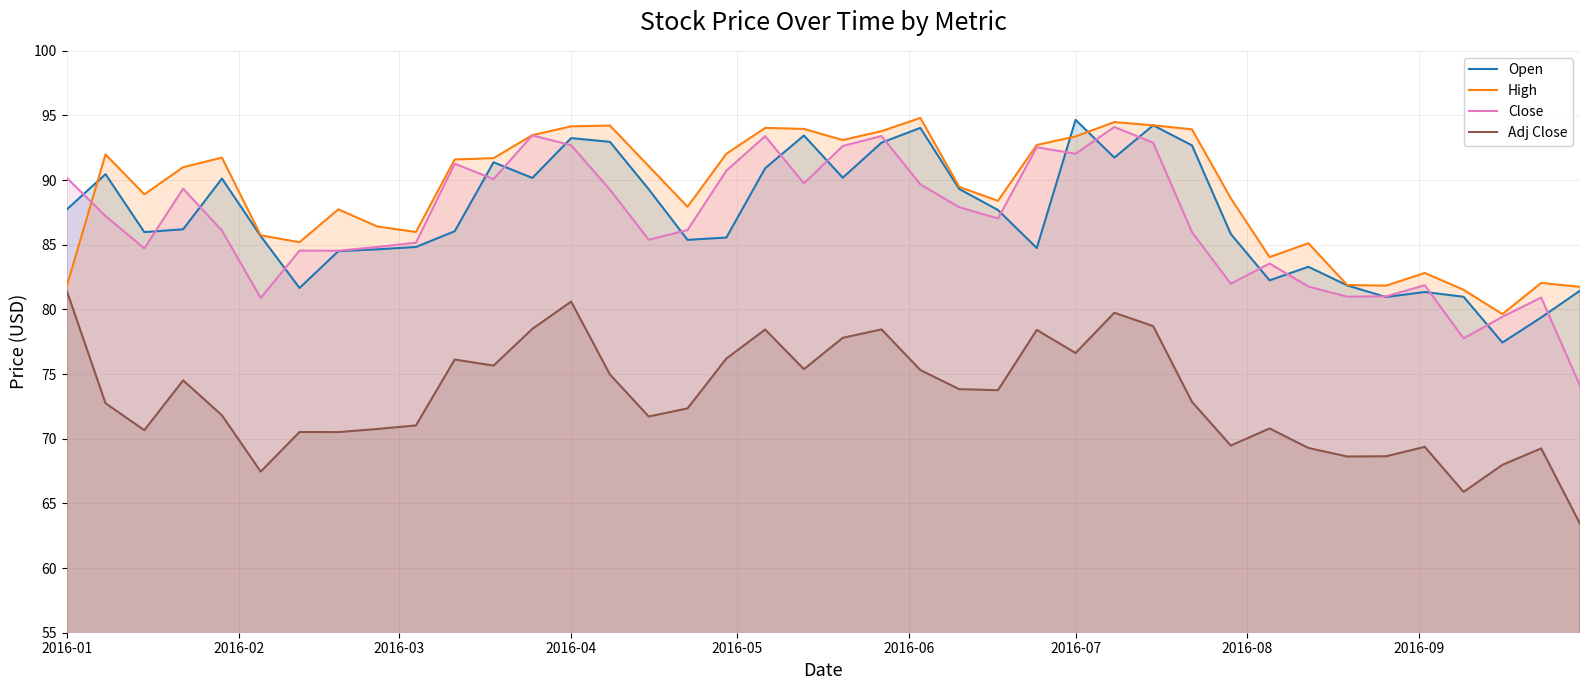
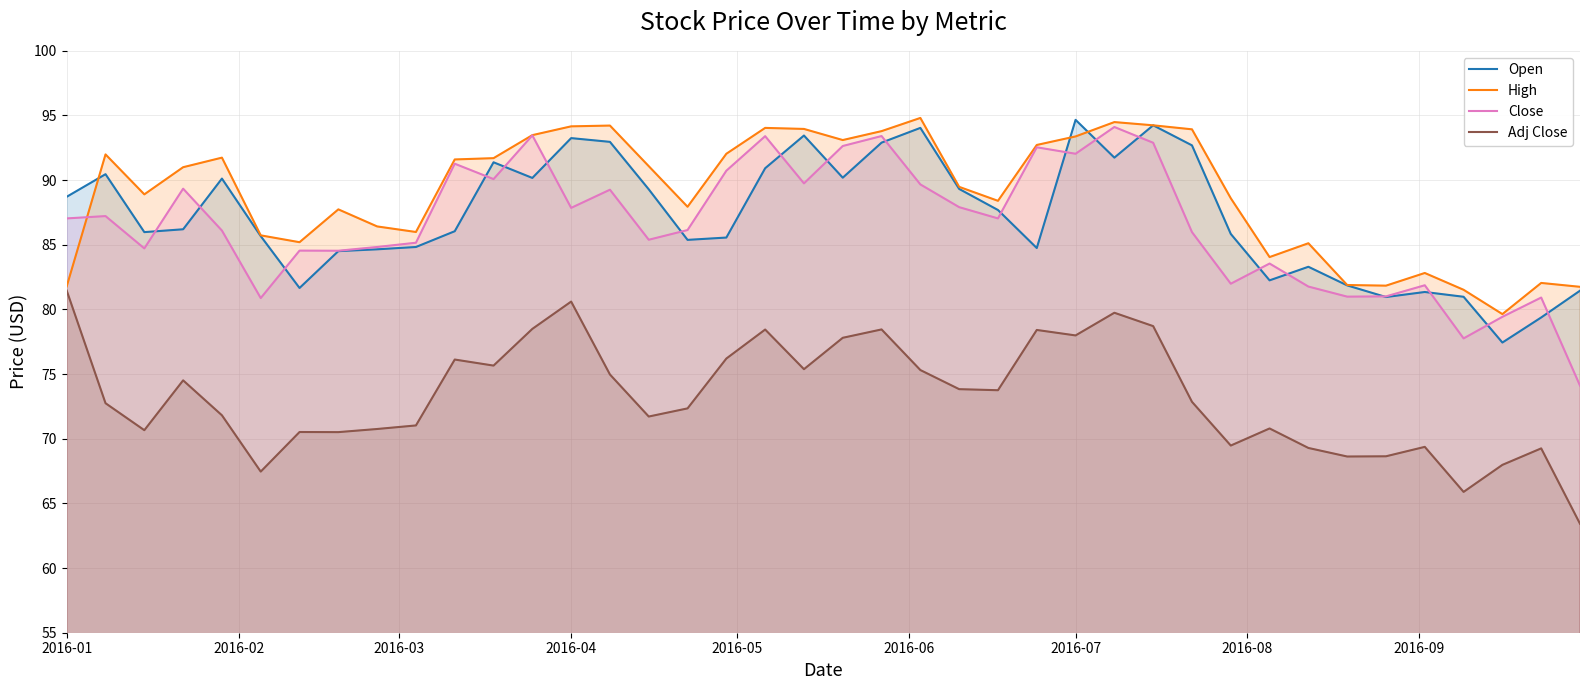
  {
    "Open": {
-     "2016-01": 87.7,
+     "2016-01": 88.7,
      "2016-04": 93.3,
      "2016-07": 94.7
    },
    "High": {
      "2016-01": 81.8,
      "2016-04": 94.2,
      "2016-07": 93.4
    },
    "Close": {
-     "2016-01": 90.2,
-     "2016-04": 92.7,
+     "2016-01": 87.0,
+     "2016-04": 87.9,
      "2016-07": 92.0
    },
    "Adj Close": {
      "2016-01": 81.5,
      "2016-04": 80.6,
-     "2016-07": 76.6
+     "2016-07": 78.0
    }
  }
